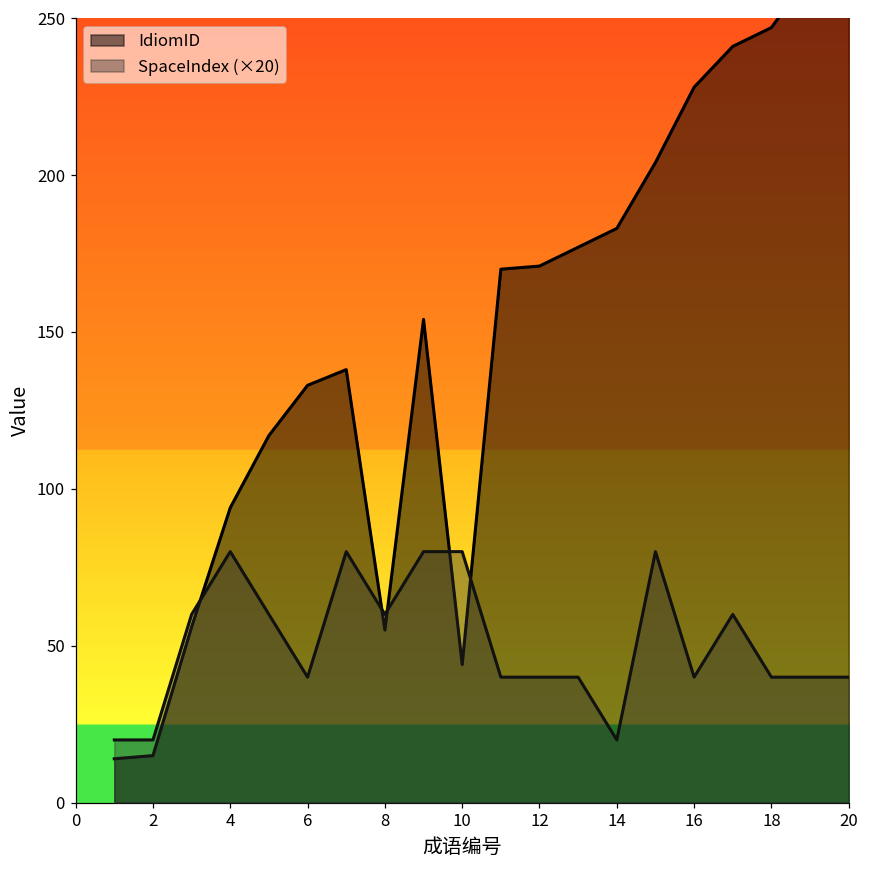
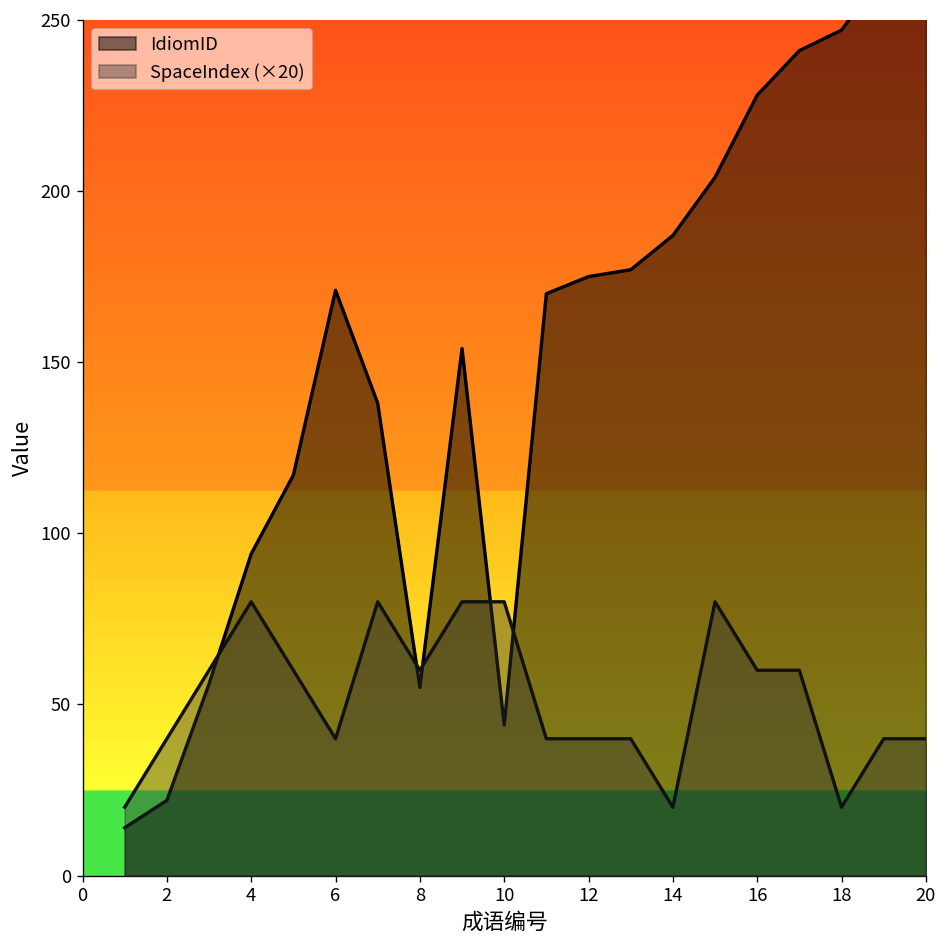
  {
    "IdiomID": {
-     "2": 15,
+     "2": 22,
      "4": 94,
-     "6": 133,
+     "6": 171,
      "8": 55,
      "10": 44,
-     "12": 171,
-     "14": 183,
+     "12": 175,
+     "14": 187,
      "16": 228,
      "18": 247
    },
    "SpaceIndex (×20)": {
-     "2": 20,
+     "2": 40,
      "4": 80,
      "6": 40,
      "8": 60,
      "10": 80,
      "12": 40,
      "14": 20,
-     "16": 40,
-     "18": 40,
+     "16": 60,
+     "18": 20,
      "20": 40
    }
  }
